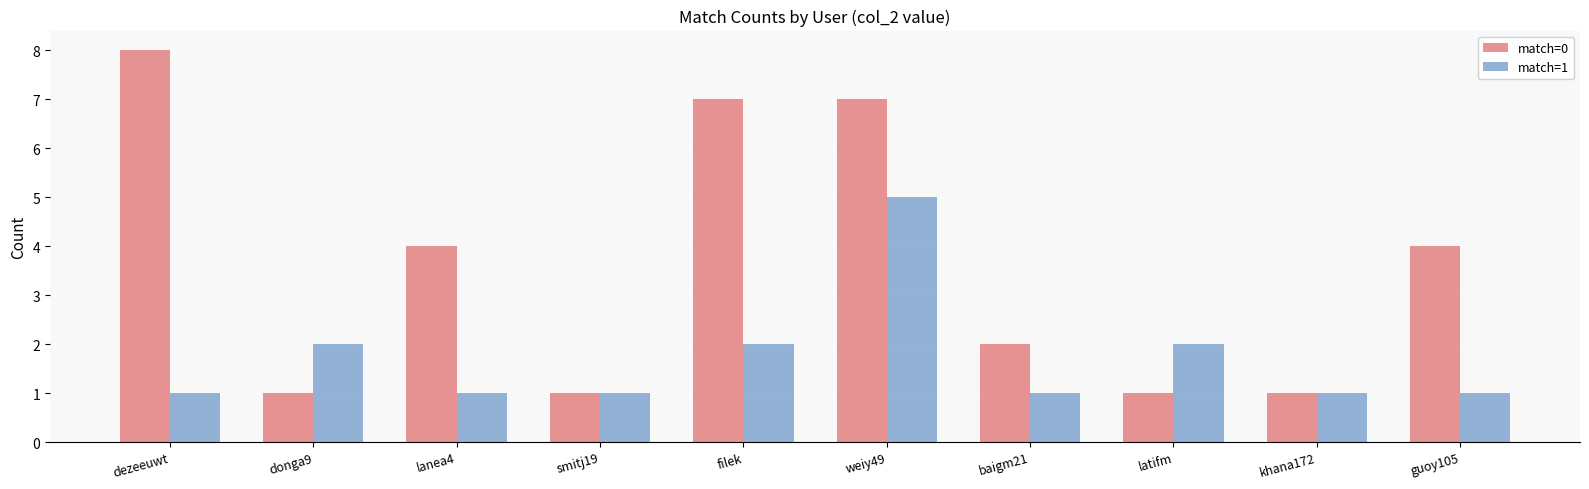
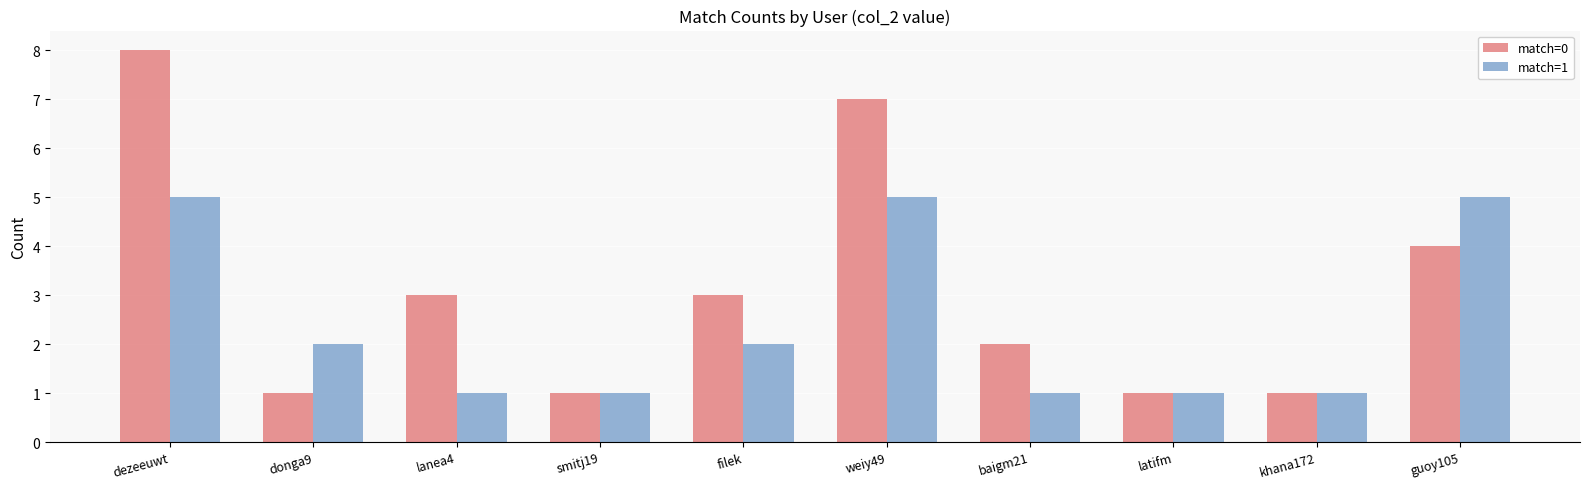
  {
    "match=0": {
      "dezeeuwt": 8,
      "donga9": 1,
-     "lanea4": 4,
+     "lanea4": 3,
      "smitj19": 1,
-     "filek": 7,
+     "filek": 3,
      "weiy49": 7,
      "baigm21": 2,
      "latifm": 1,
      "khana172": 1,
      "guoy105": 4
    },
    "match=1": {
-     "dezeeuwt": 1,
+     "dezeeuwt": 5,
      "donga9": 2,
      "lanea4": 1,
      "smitj19": 1,
      "filek": 2,
      "weiy49": 5,
      "baigm21": 1,
-     "latifm": 2,
+     "latifm": 1,
      "khana172": 1,
-     "guoy105": 1
+     "guoy105": 5
    }
  }
